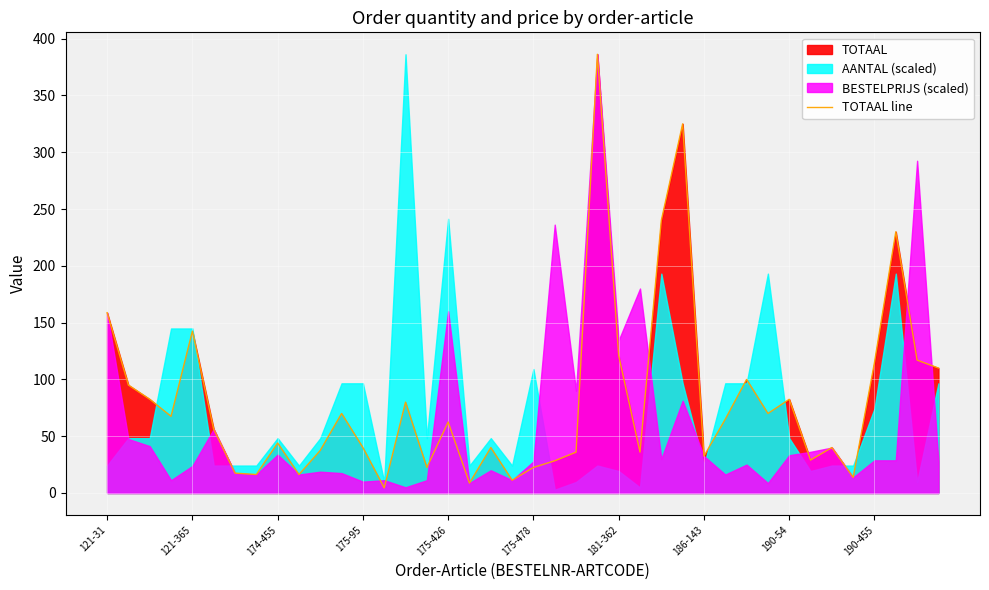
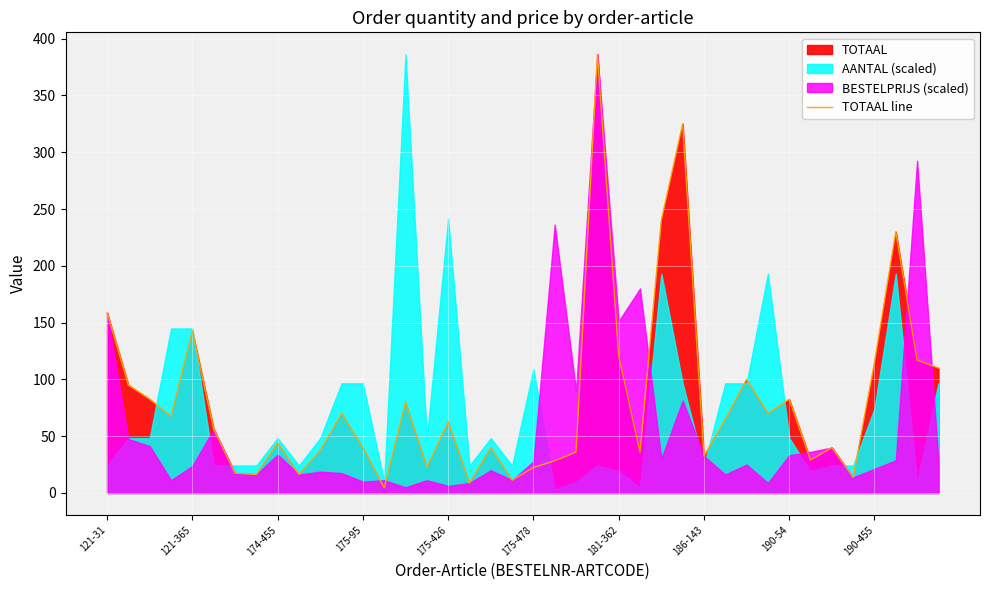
  {
    "TOTAAL": {
      "121-365": 143,
      "174-455": 44,
      "175-95": 40,
      "175-426": 63,
      "175-478": 23,
      "181-362": 121,
      "190-54": 83,
      "190-455": 115
    },
    "AANTAL (scaled)": {
      "121-31": 24,
      "121-365": 145,
      "174-455": 48,
      "175-95": 97,
      "175-426": 241,
      "175-478": 109,
      "181-362": 19,
      "186-143": 24,
      "190-54": 48,
      "190-455": 74
    },
    "BESTELPRIJS (scaled)": {
      "121-365": 24,
      "174-455": 34,
      "175-95": 10,
-     "175-426": 160,
+     "175-426": 6,
      "175-478": 28,
-     "181-362": 135,
+     "181-362": 151,
      "190-54": 33,
-     "190-455": 29
+     "190-455": 21
    }
  }
